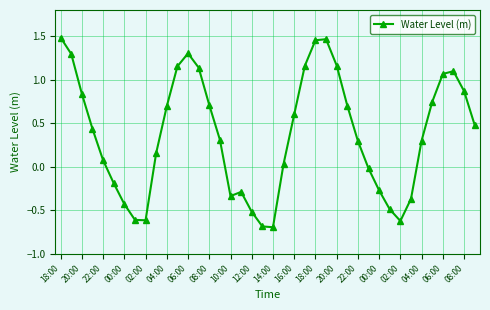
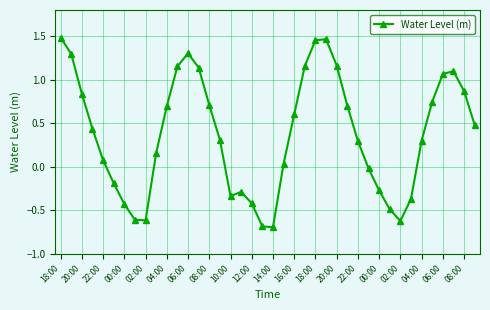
  {
    "10:00": -0.3,
-   "12:00": -0.5,
+   "12:00": -0.4,
    "14:00": -0.7,
    "16:00": 0.6
  }
